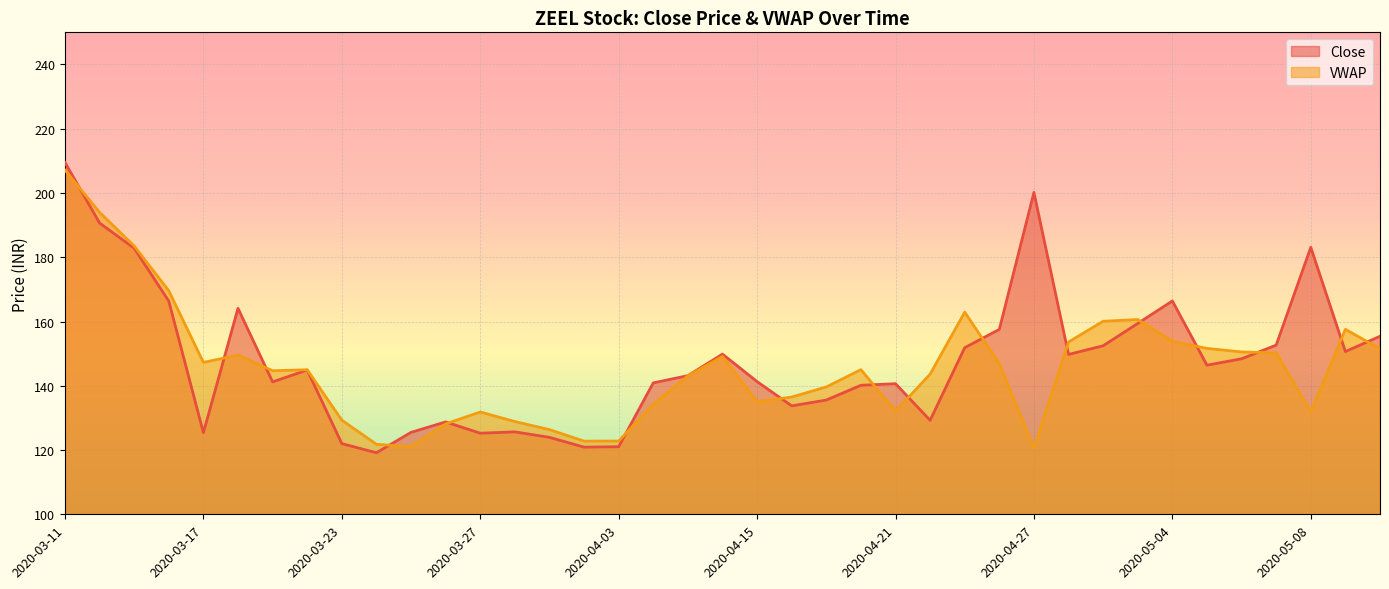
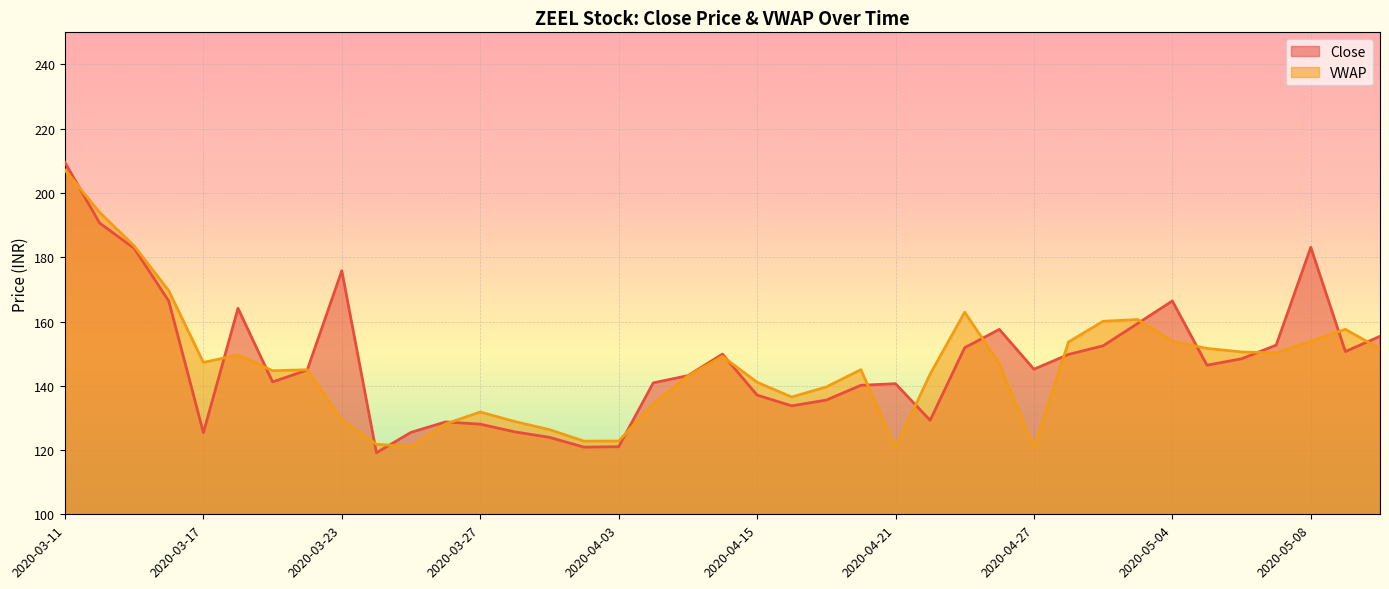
  {
    "Close": {
      "2020-03-11": 210,
      "2020-03-17": 125,
-     "2020-03-23": 122,
-     "2020-03-27": 125,
+     "2020-03-23": 176,
+     "2020-03-27": 128,
      "2020-04-03": 121,
-     "2020-04-15": 141,
+     "2020-04-15": 137,
      "2020-04-21": 141,
-     "2020-04-27": 200,
+     "2020-04-27": 145,
      "2020-05-04": 166,
      "2020-05-08": 183
    },
    "VWAP": {
      "2020-03-11": 207,
      "2020-03-17": 147,
      "2020-03-23": 129,
      "2020-03-27": 132,
      "2020-04-03": 123,
-     "2020-04-15": 135,
-     "2020-04-21": 132,
+     "2020-04-15": 141,
+     "2020-04-21": 121,
      "2020-04-27": 121,
      "2020-05-04": 154,
-     "2020-05-08": 132
+     "2020-05-08": 154
    }
  }
